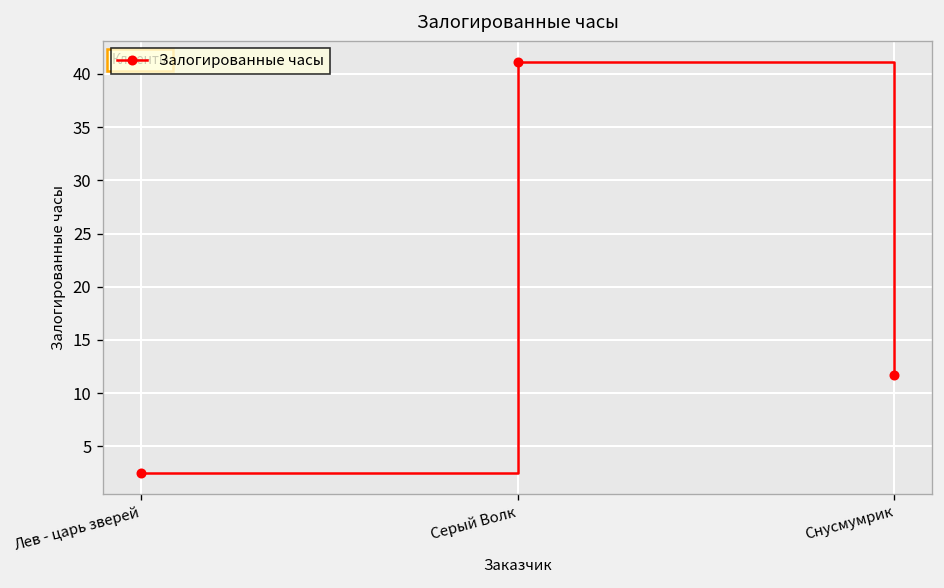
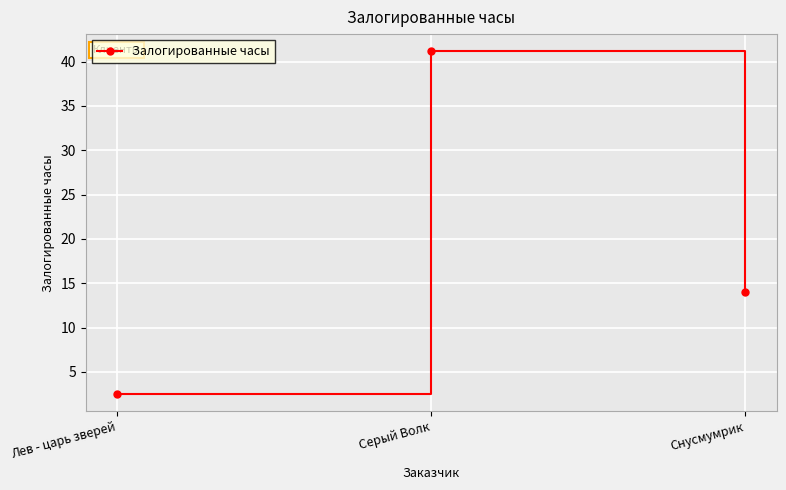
  {
    "Лев - царь зверей": 3,
    "Серый Волк": 41,
-   "Снусмумрик": 12
+   "Снусмумрик": 14
  }
